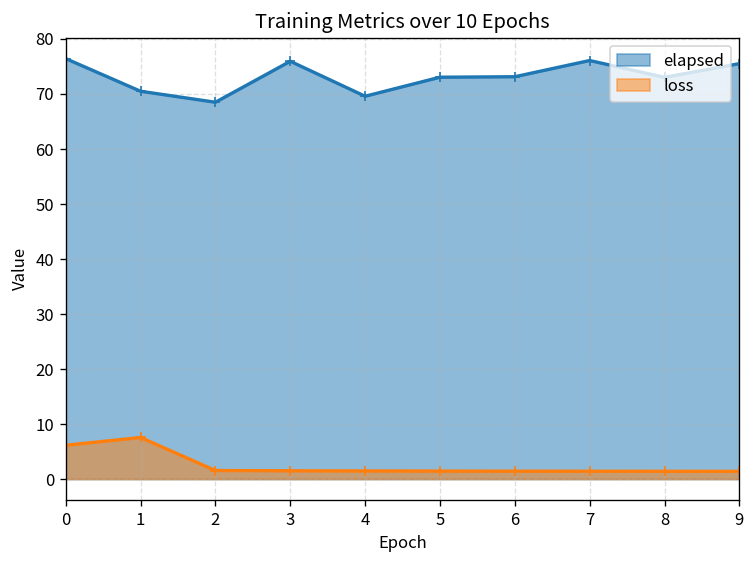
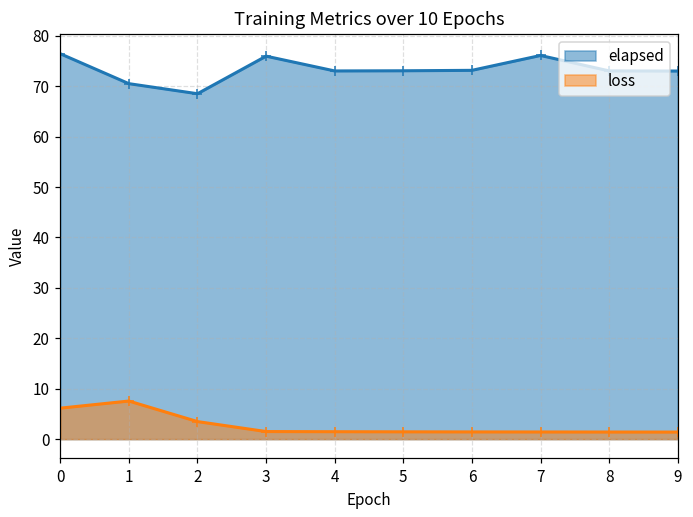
  {
    "elapsed": {
      "0": 76,
      "1": 70,
      "2": 68,
      "3": 76,
-     "4": 70,
+     "4": 73,
      "5": 73,
      "6": 73,
      "7": 76,
-     "9": 76
+     "9": 73
    },
    "loss": {
      "0": 6,
      "1": 8,
-     "2": 2,
+     "2": 3,
      "3": 2,
      "4": 1,
      "5": 1,
      "6": 1,
      "7": 1,
      "8": 1,
      "9": 1
    }
  }
